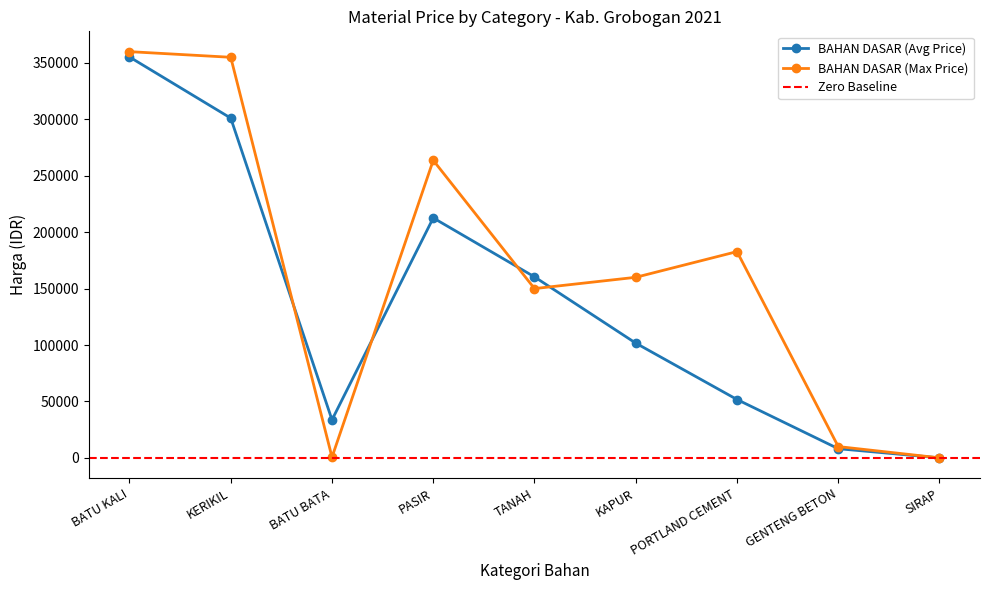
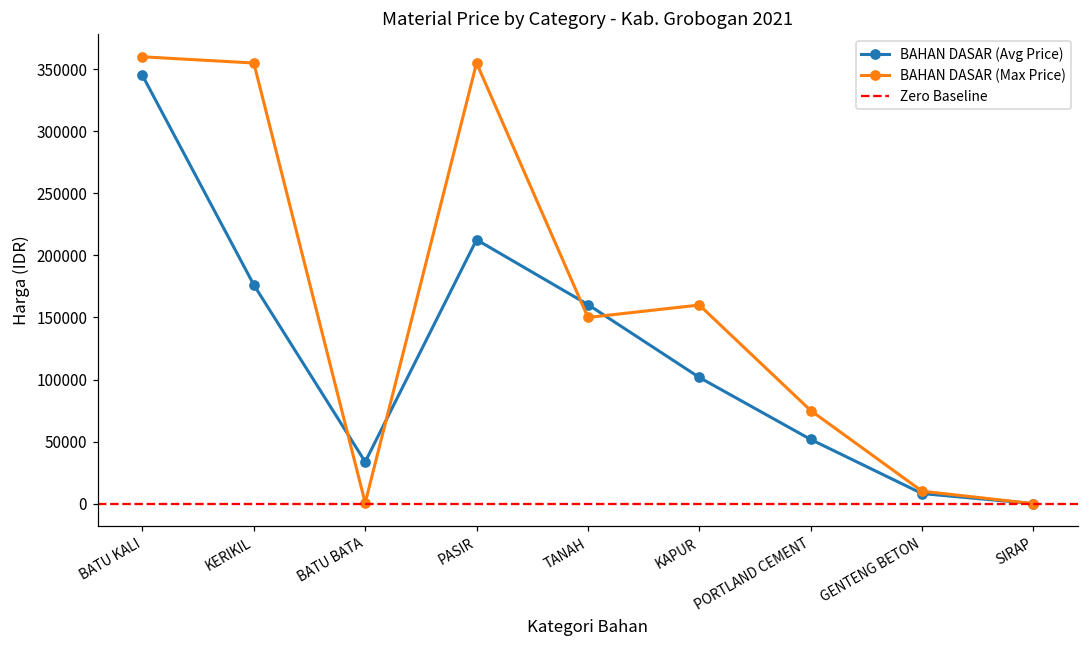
  {
    "BAHAN DASAR (Avg Price)": {
-     "BATU KALI": 355000,
-     "KERIKIL": 301000,
+     "BATU KALI": 345000,
+     "KERIKIL": 176000,
      "BATU BATA": 34000,
      "PASIR": 213000,
      "TANAH": 160000,
      "KAPUR": 102000,
      "PORTLAND CEMENT": 52000
    },
    "BAHAN DASAR (Max Price)": {
      "BATU KALI": 360000,
      "KERIKIL": 355000,
      "BATU BATA": 1000,
-     "PASIR": 264000,
+     "PASIR": 355000,
      "TANAH": 150000,
      "KAPUR": 160000,
-     "PORTLAND CEMENT": 183000
+     "PORTLAND CEMENT": 75000
    }
  }
